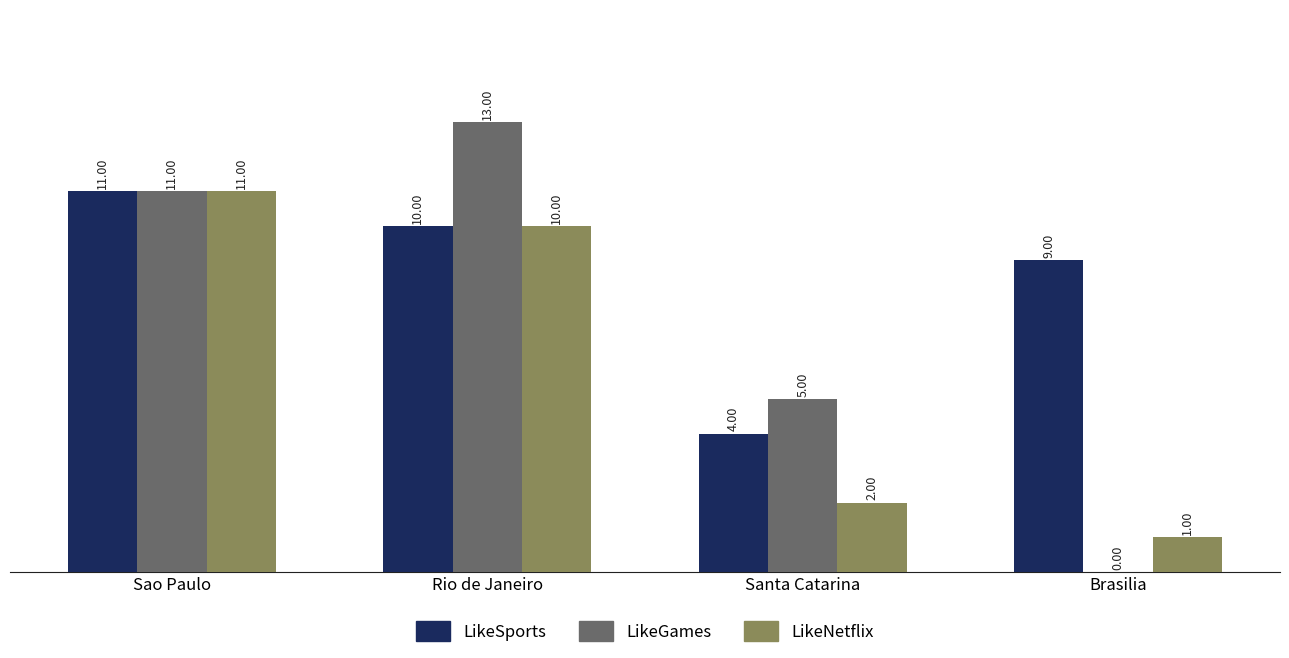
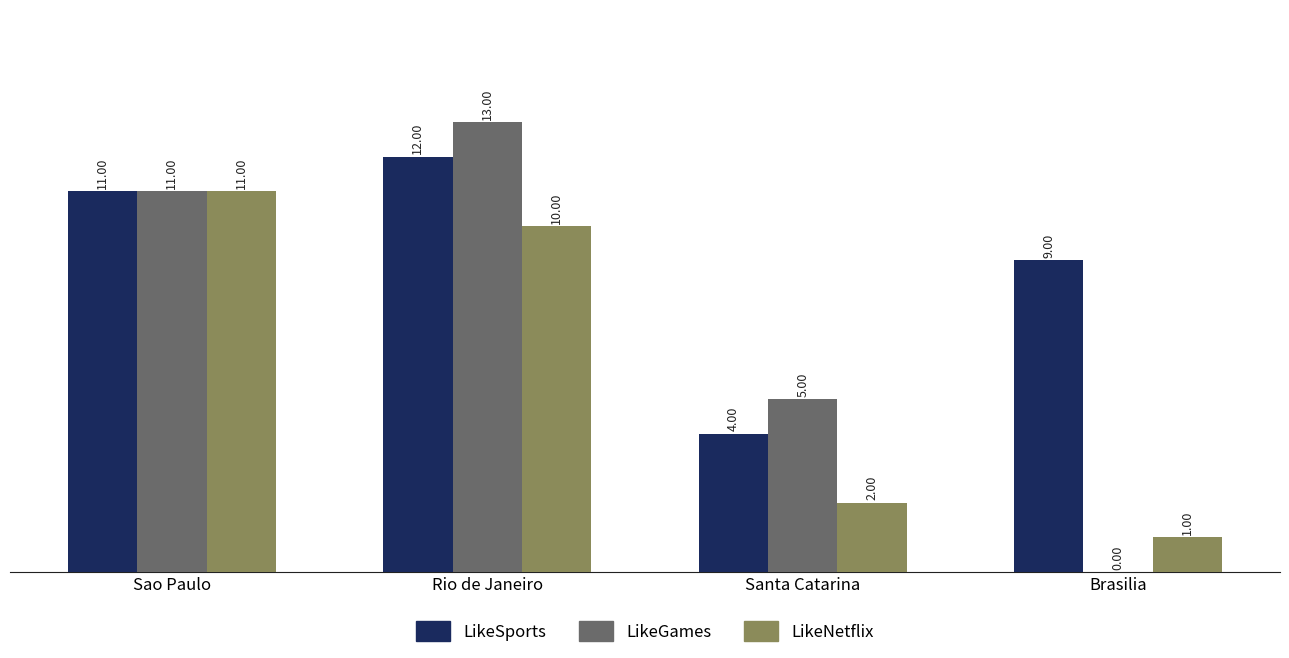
  {
    "LikeSports": {
      "Sao Paulo": 11.00,
-     "Rio de Janeiro": 10.00,
+     "Rio de Janeiro": 12.00,
      "Santa Catarina": 4.00,
      "Brasilia": 9.00
    }
  }
